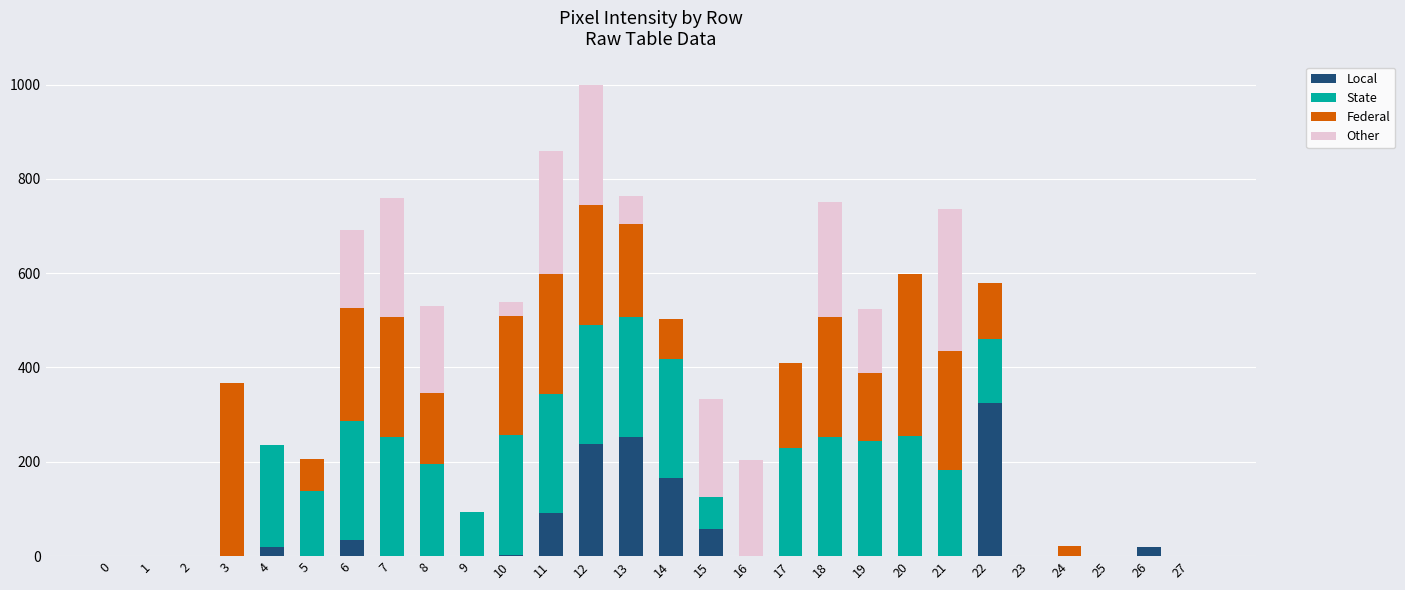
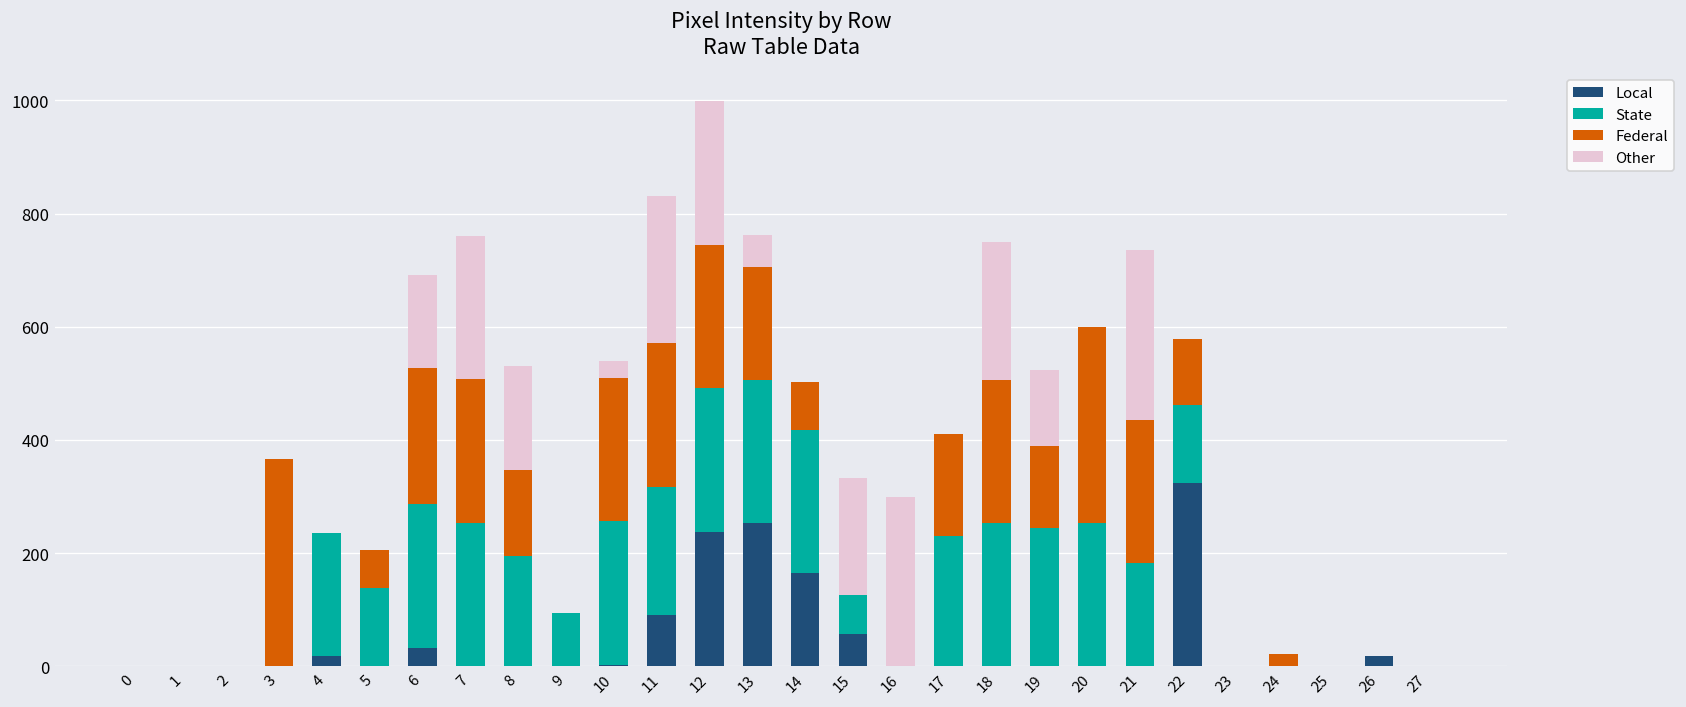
  {
    "Local": {
      "0": 0,
      "1": 0,
      "2": 0,
      "3": 0,
      "4": 20,
      "5": 0,
      "6": 30,
      "7": 0,
      "8": 0,
      "9": 0,
      "11": 90,
      "12": 240,
      "13": 250,
      "14": 170,
      "15": 60,
      "16": 0,
      "17": 0,
      "18": 0,
      "19": 0,
      "20": 0,
      "21": 0,
      "22": 320,
      "23": 0,
      "24": 0,
      "25": 0,
      "26": 20,
      "27": 0
    },
    "State": {
      "0": 0,
      "1": 0,
      "2": 0,
      "3": 0,
      "4": 220,
      "5": 140,
      "6": 250,
      "7": 250,
      "8": 200,
      "9": 90,
      "10": 250,
-     "11": 250,
+     "11": 230,
      "12": 250,
      "13": 250,
      "14": 250,
      "15": 70,
      "16": 0,
      "17": 230,
      "18": 250,
      "19": 250,
      "20": 250,
      "21": 180,
      "22": 140,
      "23": 0,
      "24": 0,
      "25": 0,
      "26": 0,
      "27": 0
    },
    "Federal": {
      "0": 0,
      "1": 0,
      "2": 0,
      "3": 370,
      "4": 0,
      "5": 70,
      "6": 240,
      "7": 250,
      "8": 150,
      "9": 0,
      "10": 250,
      "11": 250,
      "12": 250,
      "13": 200,
      "14": 80,
      "15": 0,
      "16": 0,
      "17": 180,
      "18": 250,
      "19": 140,
      "20": 350,
      "21": 250,
      "22": 120,
      "23": 0,
      "24": 20,
      "25": 0,
      "26": 0,
      "27": 0
    },
    "Other": {
      "0": 0,
      "1": 0,
      "2": 0,
      "3": 0,
      "4": 0,
      "5": 0,
      "6": 170,
      "7": 250,
      "8": 180,
      "9": 0,
      "10": 30,
      "11": 260,
      "12": 250,
      "13": 60,
      "14": 0,
      "15": 210,
-     "16": 200,
+     "16": 300,
      "17": 0,
      "18": 240,
      "19": 140,
      "20": 0,
      "21": 300,
      "22": 0,
      "23": 0,
      "24": 0,
      "25": 0,
      "26": 0,
      "27": 0
    }
  }
